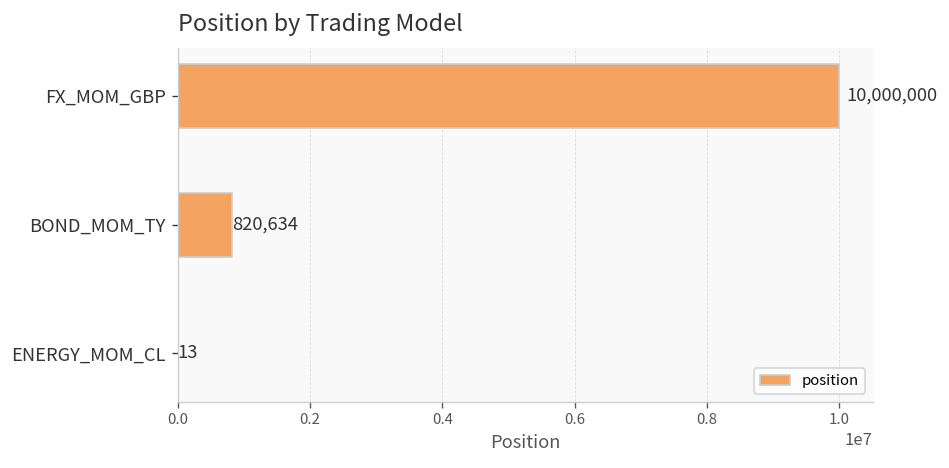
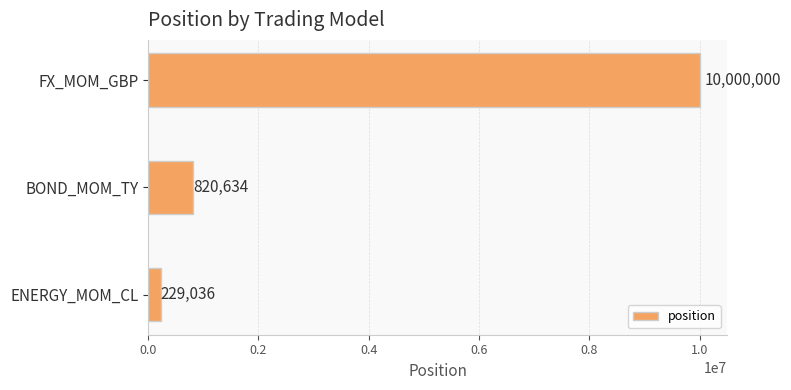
  {
    "FX_MOM_GBP": "10,000,000",
    "BOND_MOM_TY": "820,634",
-   "ENERGY_MOM_CL": "13"
+   "ENERGY_MOM_CL": "229,036"
  }
